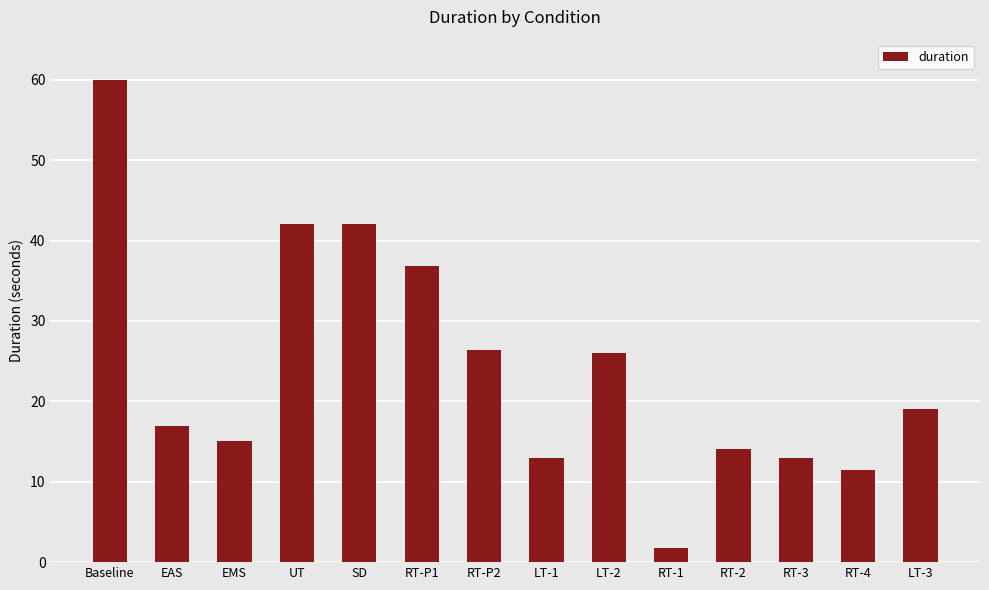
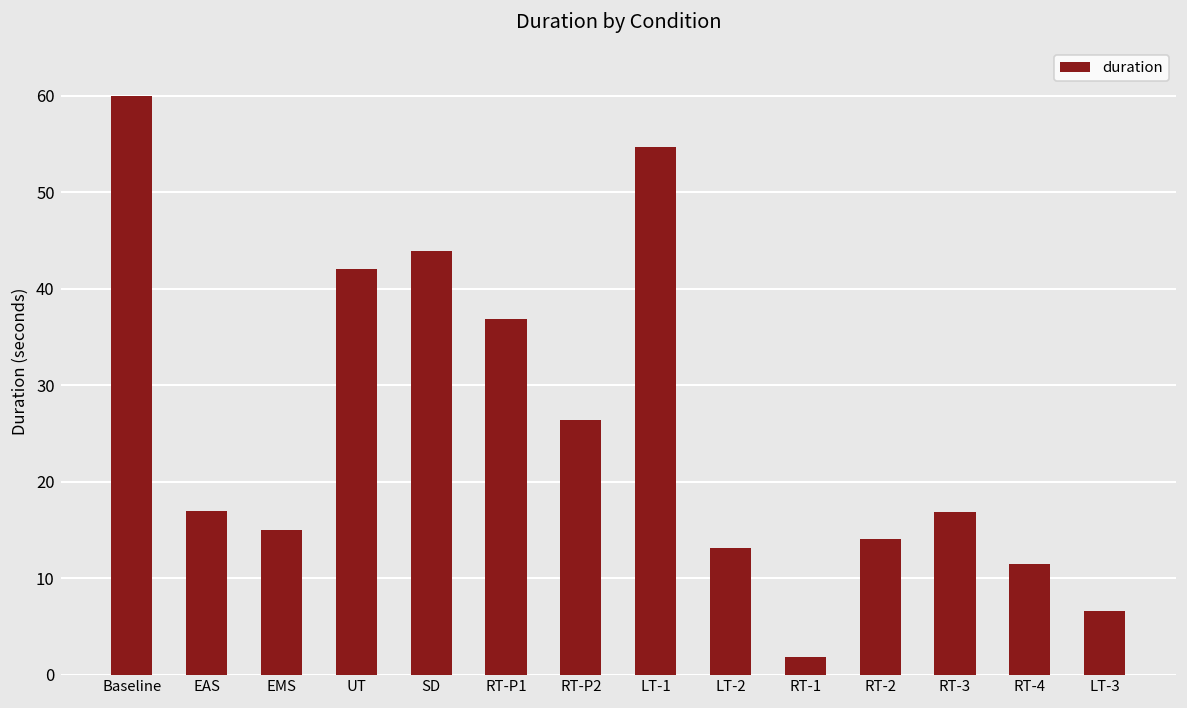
  {
    "Baseline": 60,
    "EAS": 17,
    "EMS": 15,
    "UT": 42,
-   "SD": 42,
+   "SD": 44,
    "RT-P1": 37,
    "RT-P2": 26,
-   "LT-1": 13,
-   "LT-2": 26,
+   "LT-1": 55,
+   "LT-2": 13,
    "RT-1": 2,
    "RT-2": 14,
-   "RT-3": 13,
+   "RT-3": 17,
    "RT-4": 11,
-   "LT-3": 19
+   "LT-3": 7
  }
